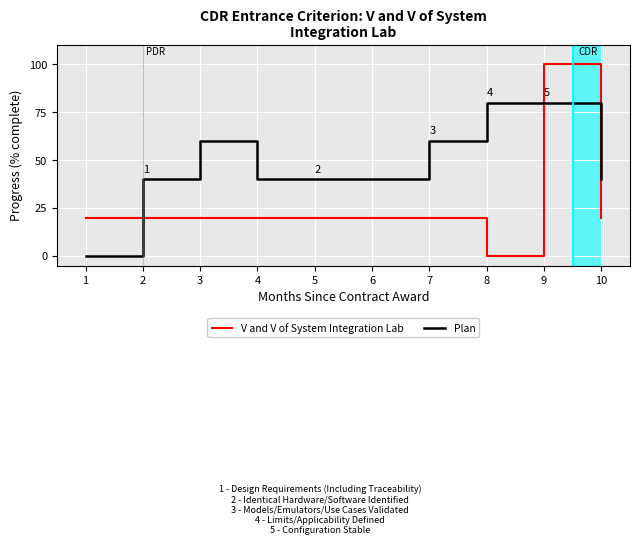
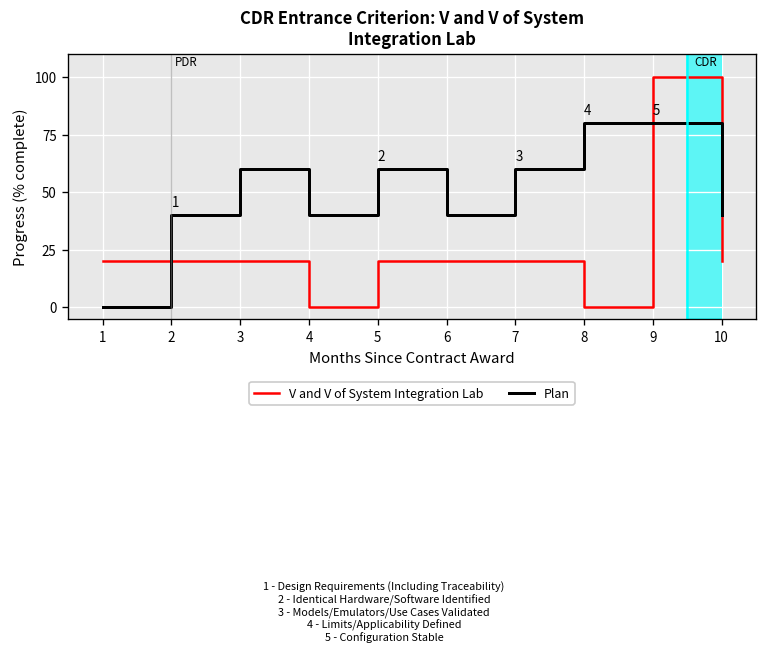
  {
    "V and V of System Integration Lab": {
      "1": 20,
      "2": 20,
      "3": 20,
-     "4": 20,
+     "4": 0,
      "5": 20,
      "6": 20,
      "7": 20,
      "8": 0,
      "9": 100,
      "10": 20
    },
    "Plan": {
      "1": 0,
      "3": 60,
      "4": 40,
-     "5": 40,
+     "5": 60,
      "6": 40,
      "10": 40
    }
  }
